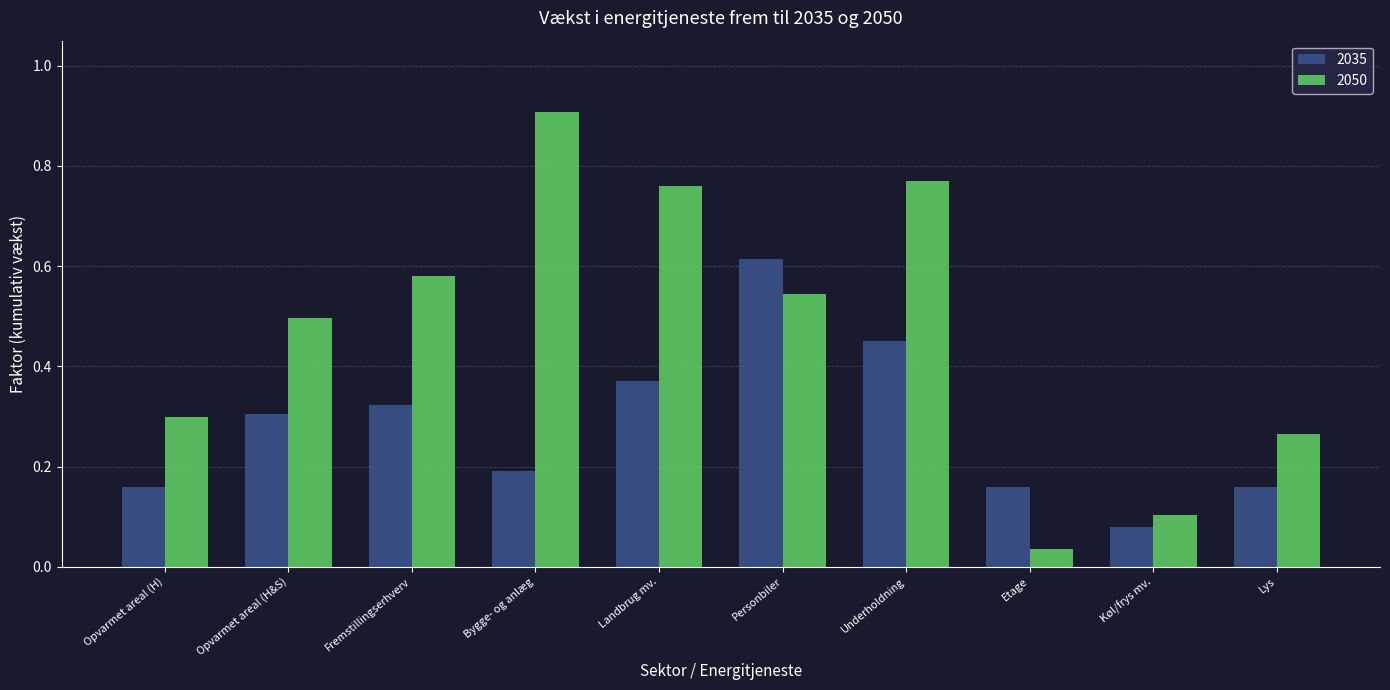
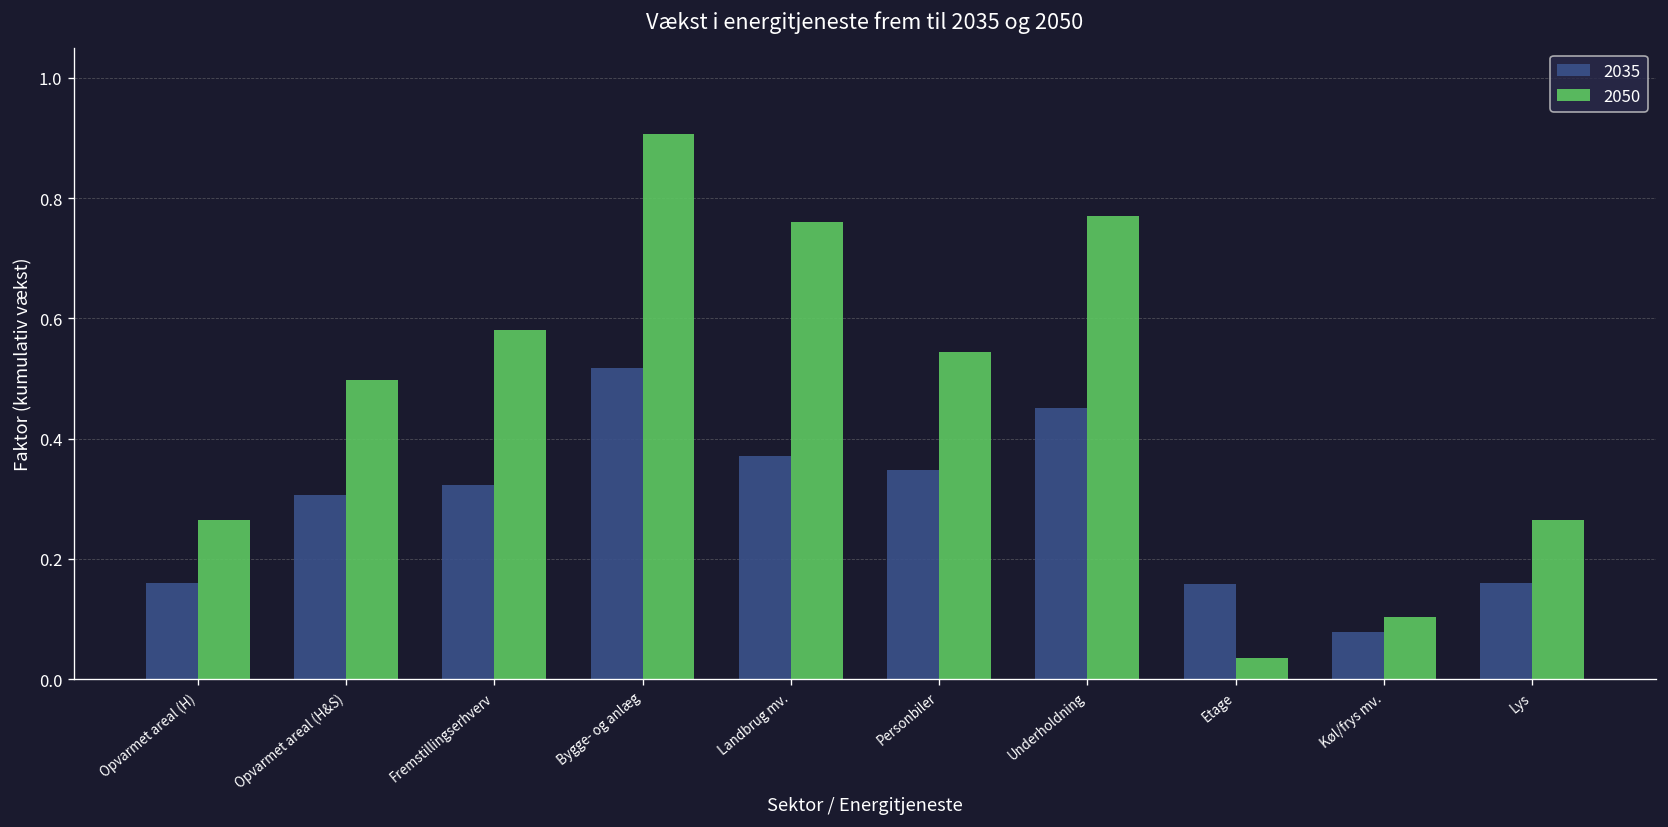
  {
    "2035": {
      "Opvarmet areal (H)": 0.16,
      "Opvarmet areal (H&S)": 0.31,
      "Fremstillingserhverv": 0.32,
-     "Bygge- og anlæg": 0.19,
+     "Bygge- og anlæg": 0.52,
      "Landbrug mv.": 0.37,
-     "Personbiler": 0.61,
+     "Personbiler": 0.35,
      "Underholdning": 0.45,
      "Etage": 0.16,
      "Køl/frys mv.": 0.08,
      "Lys": 0.16
    },
    "2050": {
-     "Opvarmet areal (H)": 0.30,
+     "Opvarmet areal (H)": 0.26,
      "Opvarmet areal (H&S)": 0.50,
      "Fremstillingserhverv": 0.58,
      "Bygge- og anlæg": 0.91,
      "Landbrug mv.": 0.76,
      "Personbiler": 0.54,
      "Underholdning": 0.77,
      "Etage": 0.04,
      "Køl/frys mv.": 0.10,
      "Lys": 0.26
    }
  }
